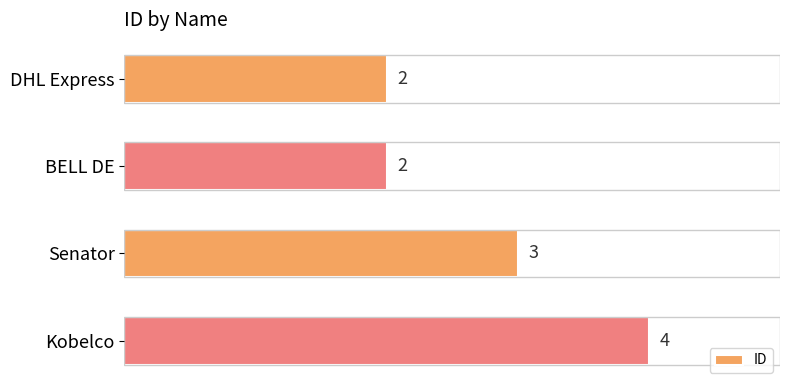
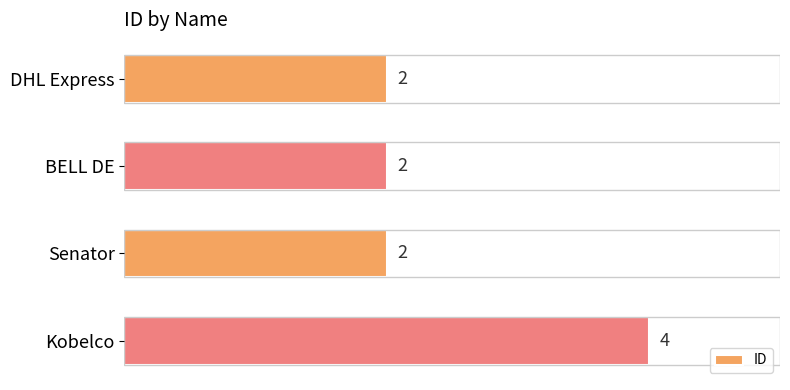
  {
    "DHL Express": 2,
    "BELL DE": 2,
-   "Senator": 3,
+   "Senator": 2,
    "Kobelco": 4
  }
